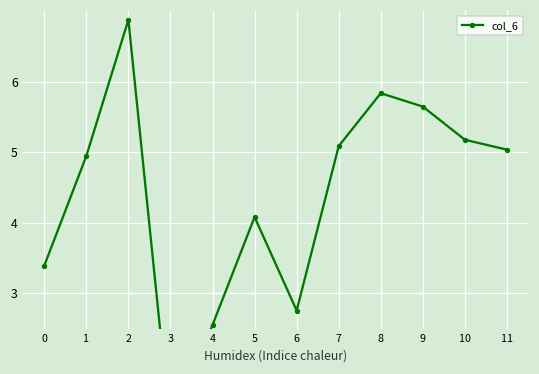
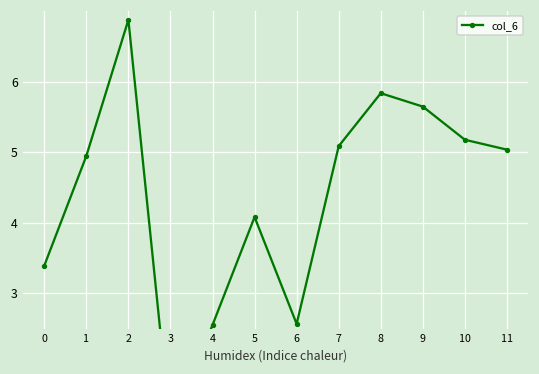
  {
    "0": 3.4,
    "1": 4.9,
    "2": 6.9,
    "4": 2.6,
    "5": 4.1,
-   "6": 2.8,
+   "6": 2.6,
    "7": 5.1,
    "8": 5.8,
    "9": 5.6,
    "10": 5.2,
    "11": 5.0
  }
